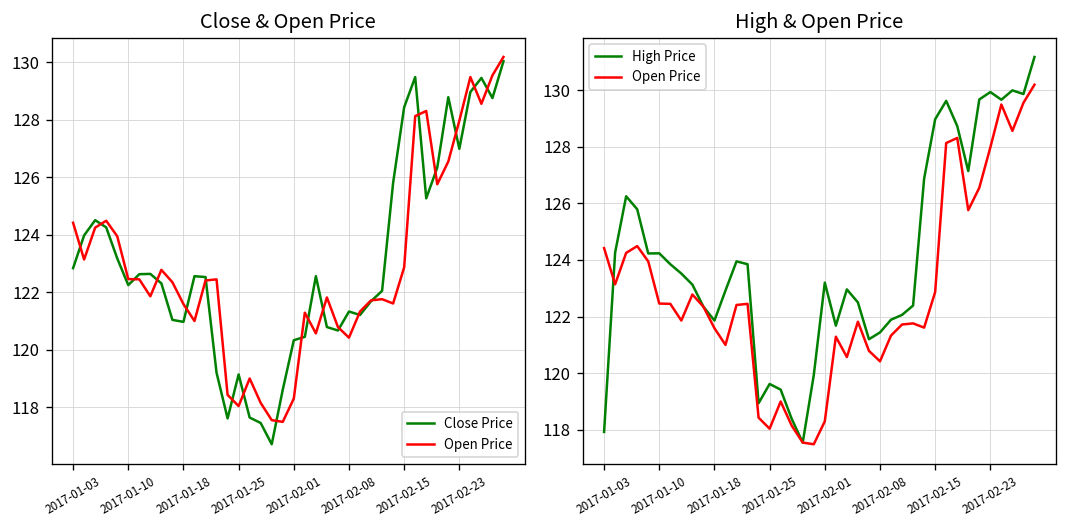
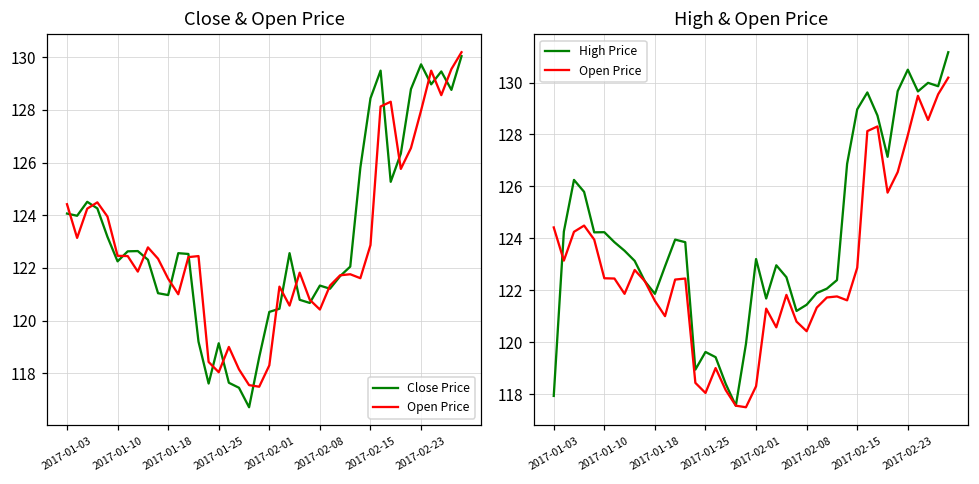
  {
    "Close & Open Price": {
      "Close Price": {
-       "2017-01-03": 122.8,
+       "2017-01-03": 124.1,
        "2017-01-10": 122.3,
        "2017-01-18": 121.0,
        "2017-01-25": 119.1,
        "2017-02-01": 120.3,
        "2017-02-08": 121.3,
        "2017-02-15": 128.4,
-       "2017-02-23": 127.0
+       "2017-02-23": 129.7
      },
      "Open Price": {
        "2017-01-03": 124.4,
        "2017-01-10": 122.5,
        "2017-01-18": 121.6,
        "2017-01-25": 118.0,
        "2017-02-01": 118.3,
        "2017-02-08": 120.4,
        "2017-02-15": 122.9,
        "2017-02-23": 128.0
      }
    },
    "High & Open Price": {
      "High Price": {
        "2017-01-03": 117.9,
        "2017-01-10": 124.2,
        "2017-01-18": 121.9,
        "2017-01-25": 119.6,
        "2017-02-01": 123.2,
        "2017-02-08": 121.4,
        "2017-02-15": 129.0,
-       "2017-02-23": 129.9
+       "2017-02-23": 130.5
      },
      "Open Price": {
        "2017-01-03": 124.4,
        "2017-01-10": 122.5,
        "2017-01-18": 121.6,
        "2017-01-25": 118.0,
        "2017-02-01": 118.3,
        "2017-02-08": 120.4,
        "2017-02-15": 122.9,
        "2017-02-23": 128.0
      }
    }
  }
